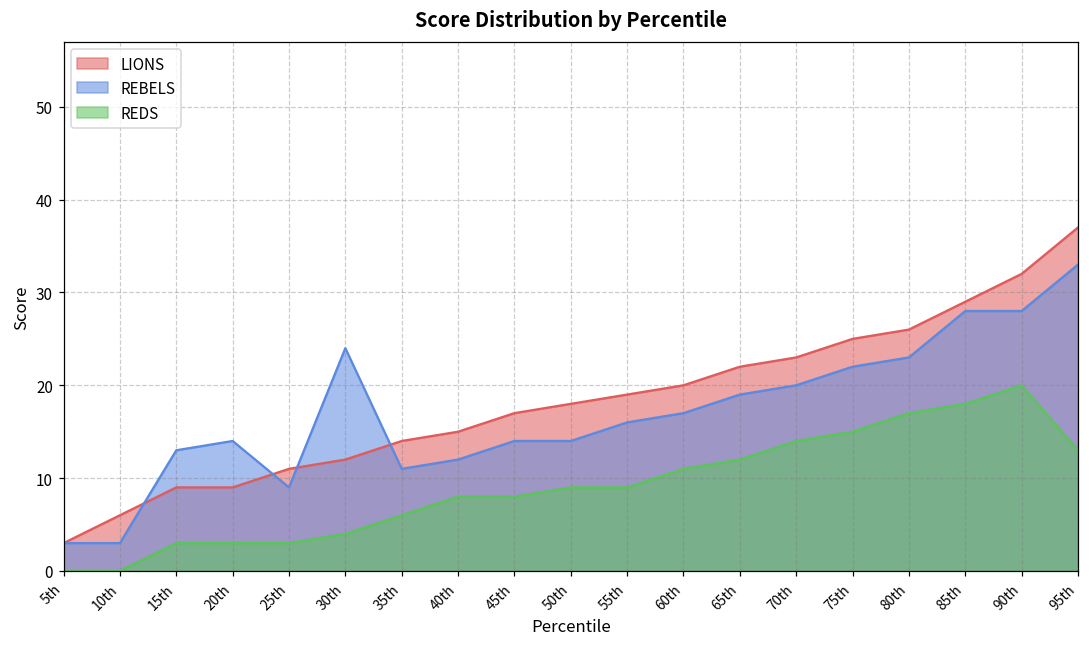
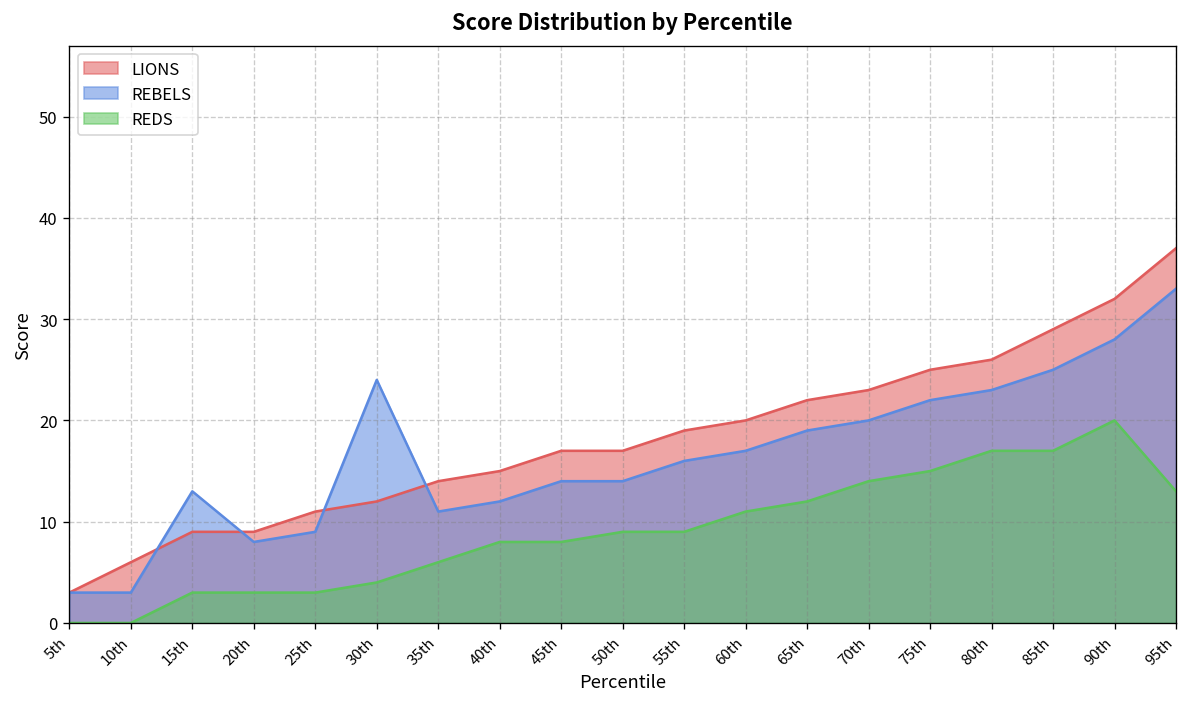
  {
    "LIONS": {
      "10th": 6,
      "15th": 9,
      "20th": 9,
      "25th": 11,
      "30th": 12,
      "35th": 14,
      "40th": 15,
      "45th": 17,
-     "50th": 18,
+     "50th": 17,
      "55th": 19,
      "60th": 20,
      "65th": 22,
      "70th": 23,
      "75th": 25,
      "80th": 26,
      "85th": 29,
      "90th": 32,
      "95th": 37
    },
    "REBELS": {
      "10th": 3,
      "15th": 13,
-     "20th": 14,
+     "20th": 8,
      "25th": 9,
      "30th": 24,
      "35th": 11,
      "40th": 12,
      "45th": 14,
      "50th": 14,
      "55th": 16,
      "60th": 17,
      "65th": 19,
      "70th": 20,
      "75th": 22,
      "80th": 23,
-     "85th": 28,
+     "85th": 25,
      "90th": 28,
      "95th": 33
    },
    "REDS": {
      "5th": 0,
      "10th": 0,
      "15th": 3,
      "20th": 3,
      "25th": 3,
      "30th": 4,
      "35th": 6,
      "40th": 8,
      "45th": 8,
      "50th": 9,
      "55th": 9,
      "60th": 11,
      "65th": 12,
      "70th": 14,
      "75th": 15,
      "80th": 17,
-     "85th": 18,
+     "85th": 17,
      "90th": 20,
      "95th": 13
    }
  }
